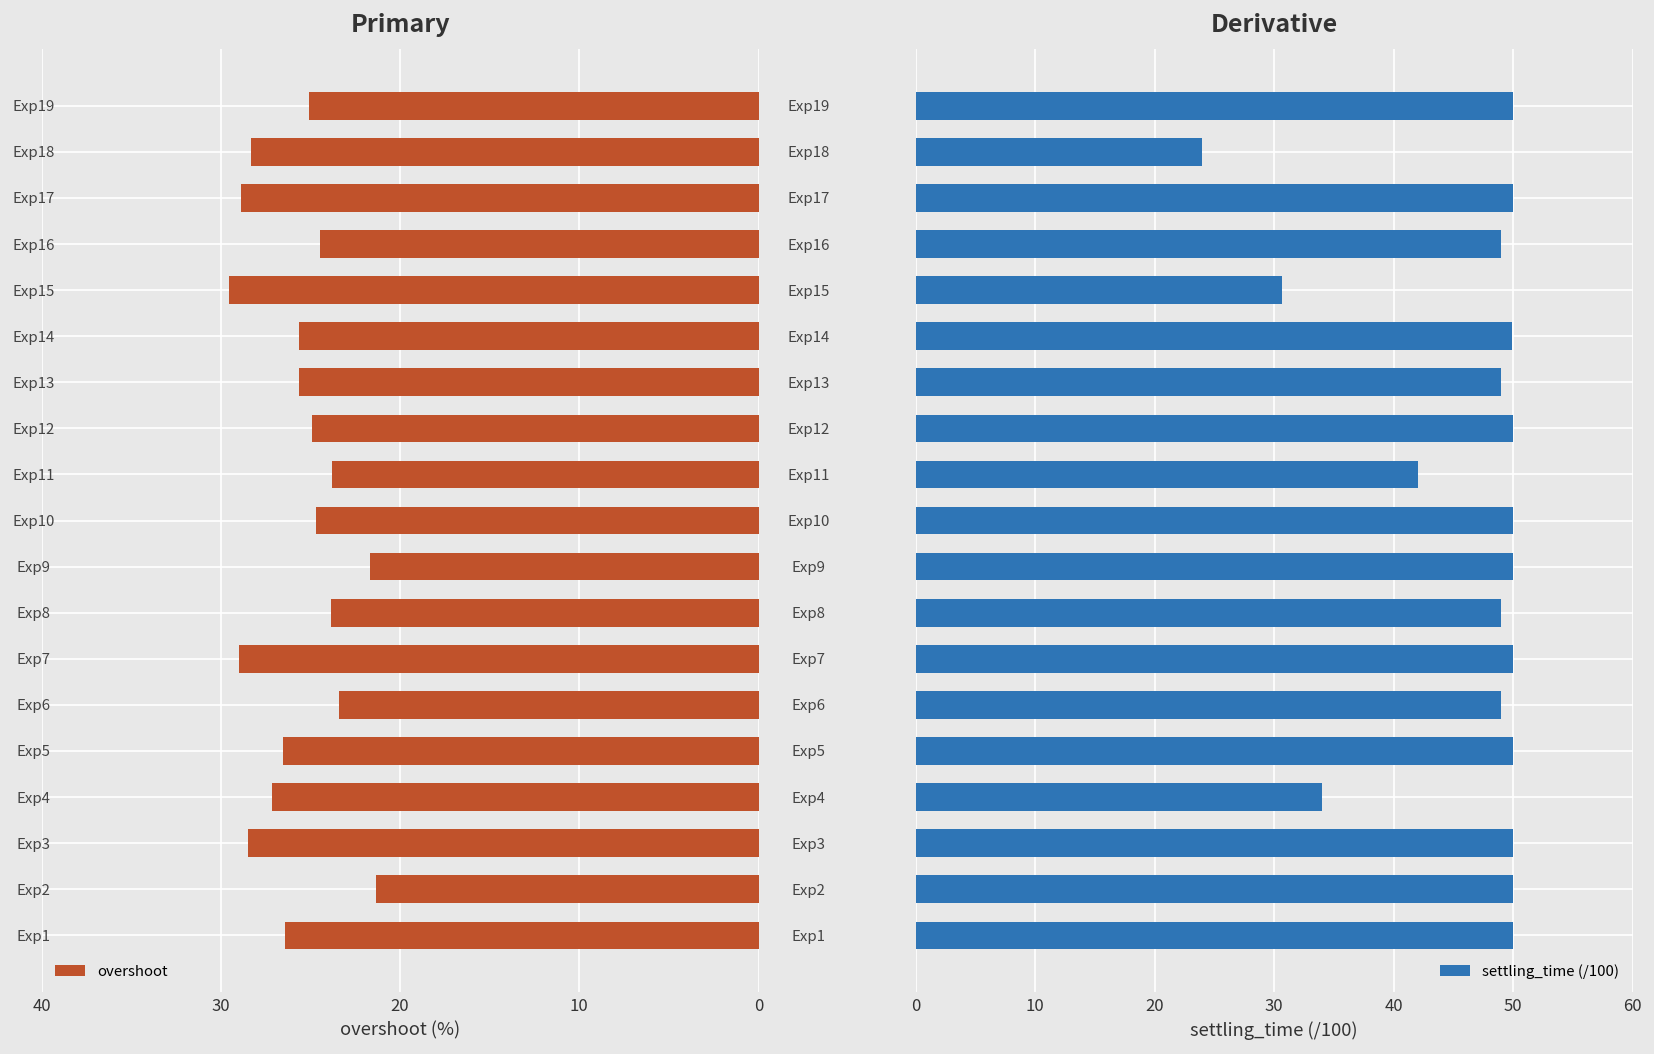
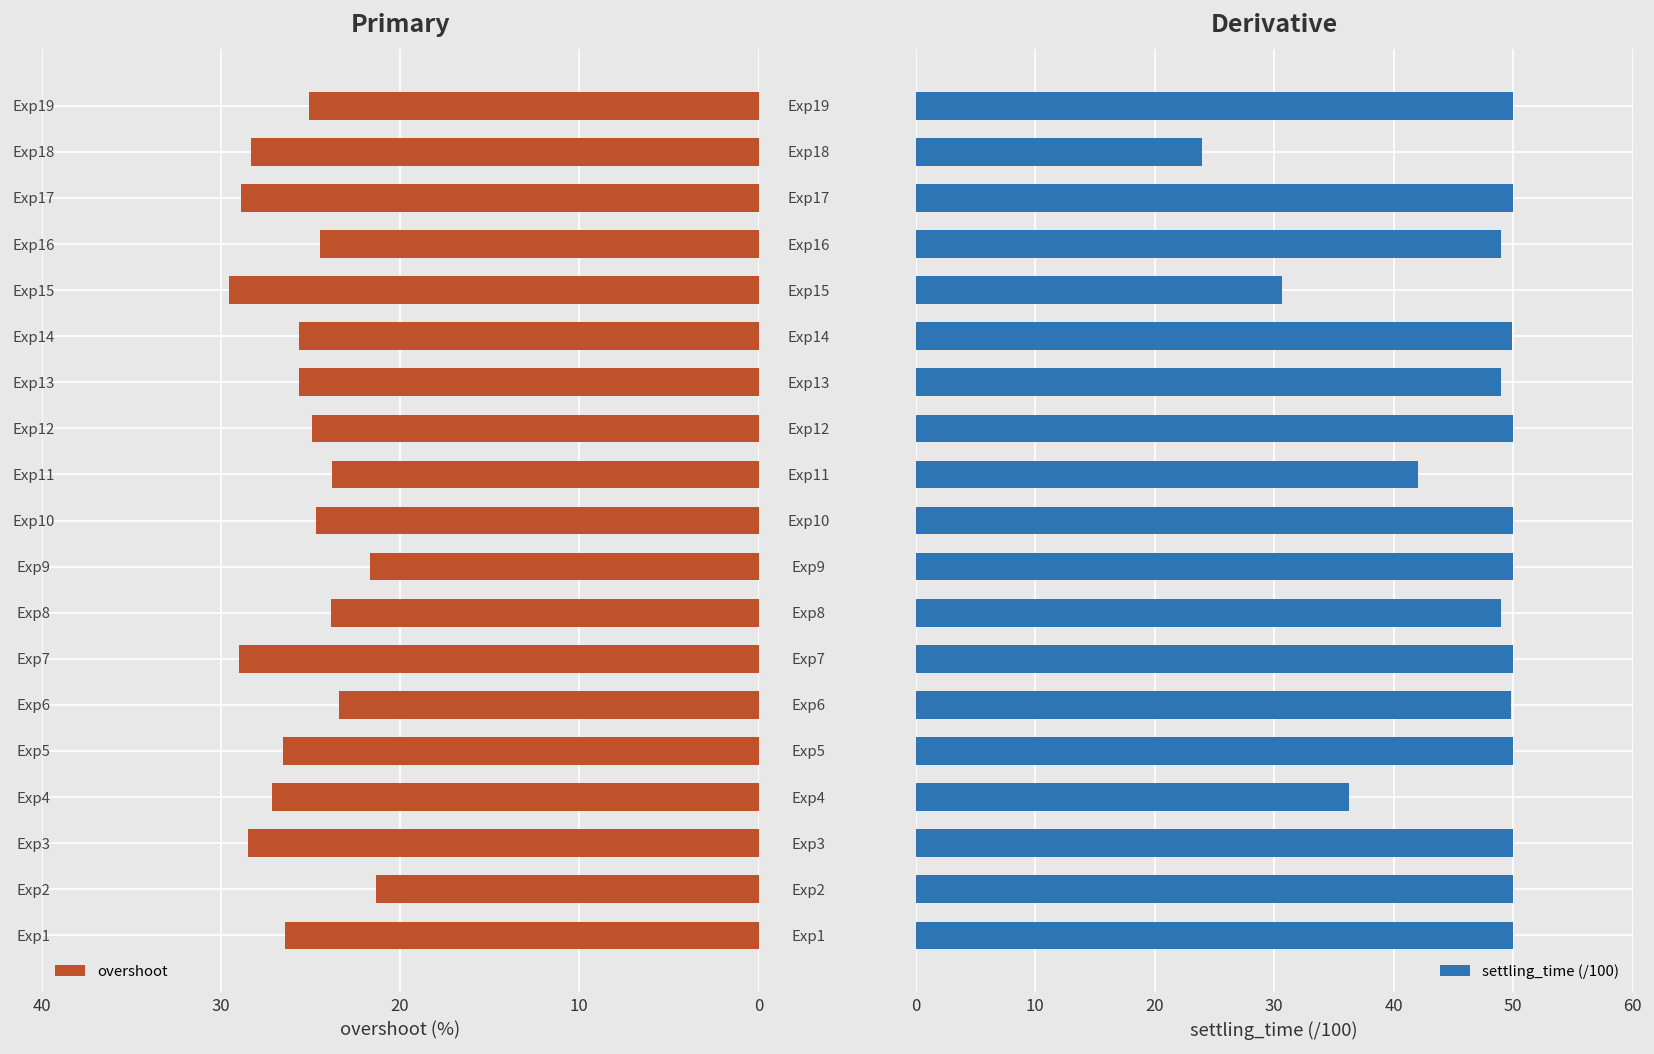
  {
    "Derivative": {
      "Exp19": 50,
      "Exp18": 24,
      "Exp17": 50,
      "Exp16": 49,
      "Exp15": 31,
      "Exp14": 50,
      "Exp13": 49,
      "Exp12": 50,
      "Exp11": 42,
      "Exp10": 50,
      "Exp9": 50,
      "Exp8": 49,
      "Exp7": 50,
-     "Exp6": 49,
+     "Exp6": 50,
      "Exp5": 50,
-     "Exp4": 34,
+     "Exp4": 36,
      "Exp3": 50,
      "Exp2": 50,
      "Exp1": 50
    }
  }
